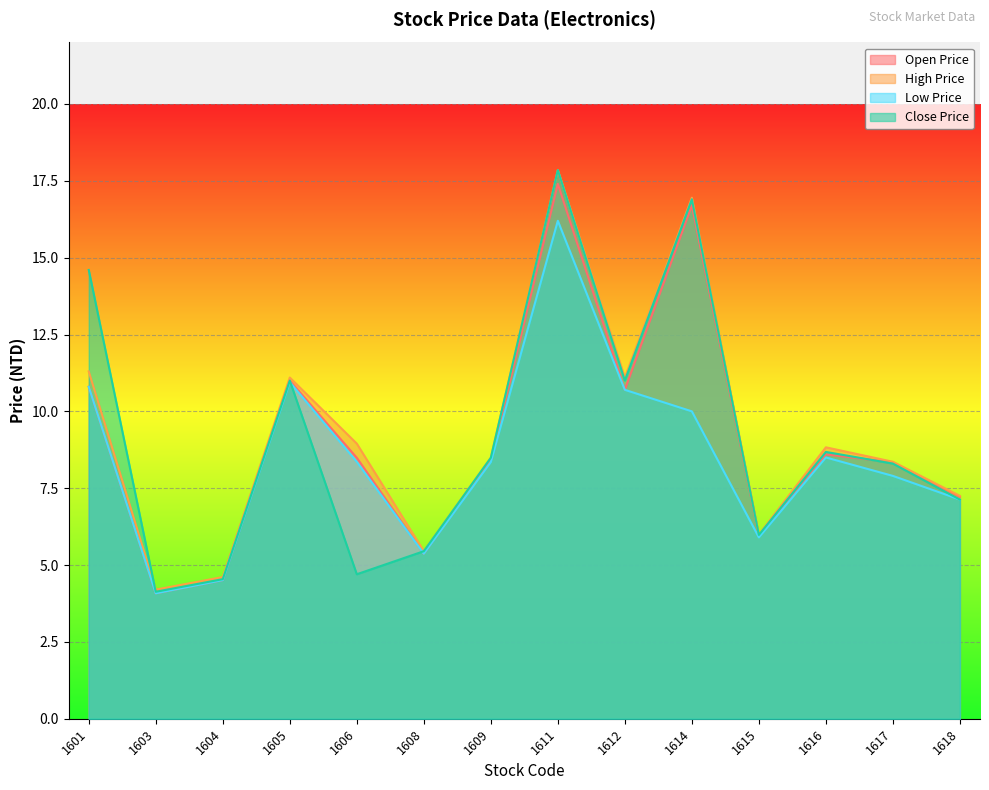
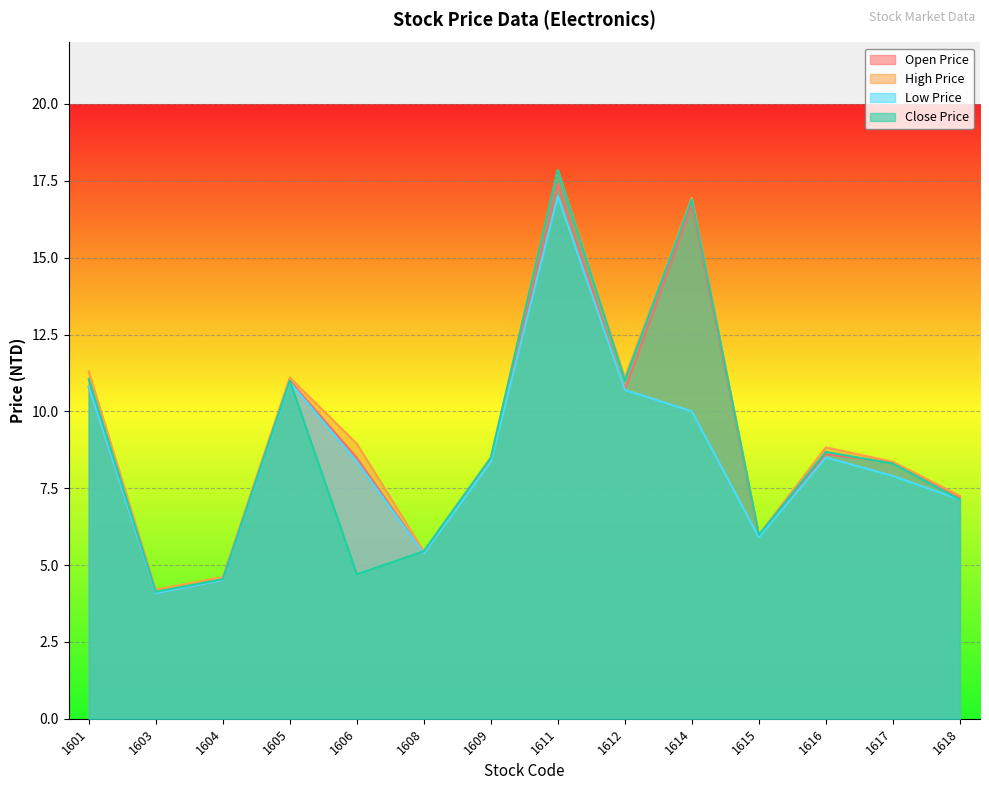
  {
    "Low Price": {
      "1606": 8.4,
-     "1611": 16.2,
+     "1611": 17.0,
      "1614": 10.0,
      "1616": 8.5,
      "1617": 7.9
    },
    "Close Price": {
-     "1601": 14.6,
+     "1601": 11.1,
      "1606": 4.7,
      "1612": 11.0
    }
  }
